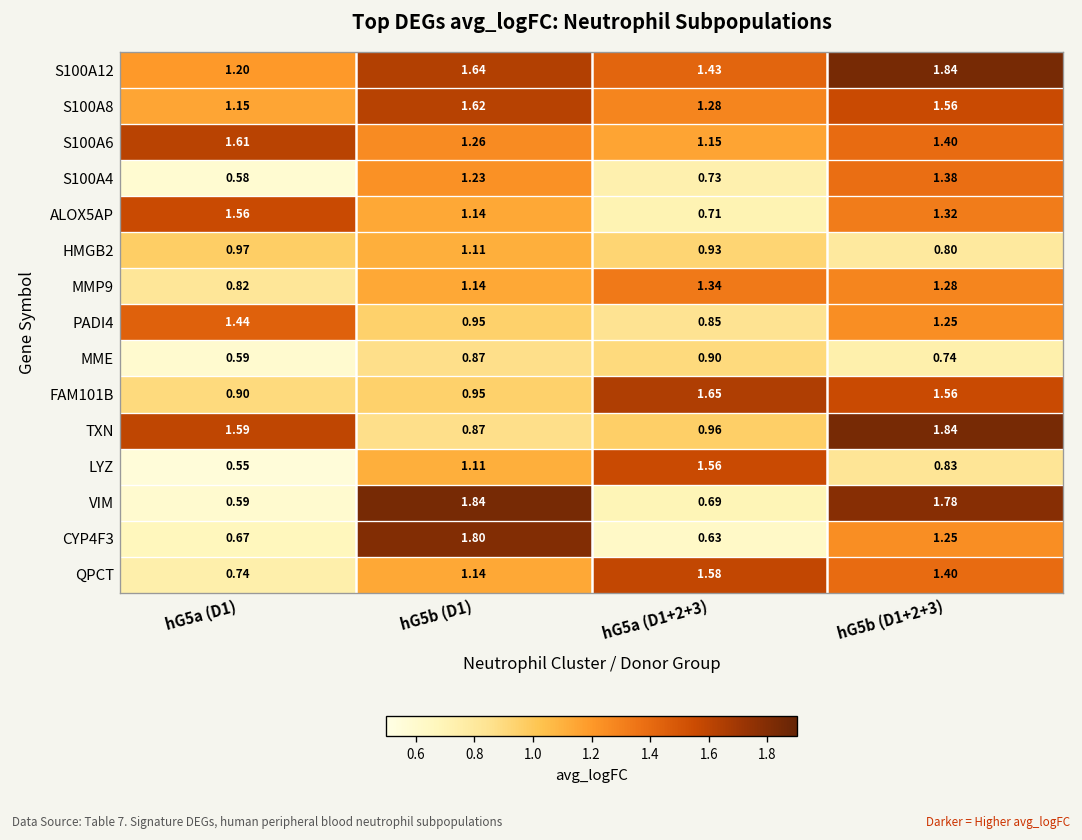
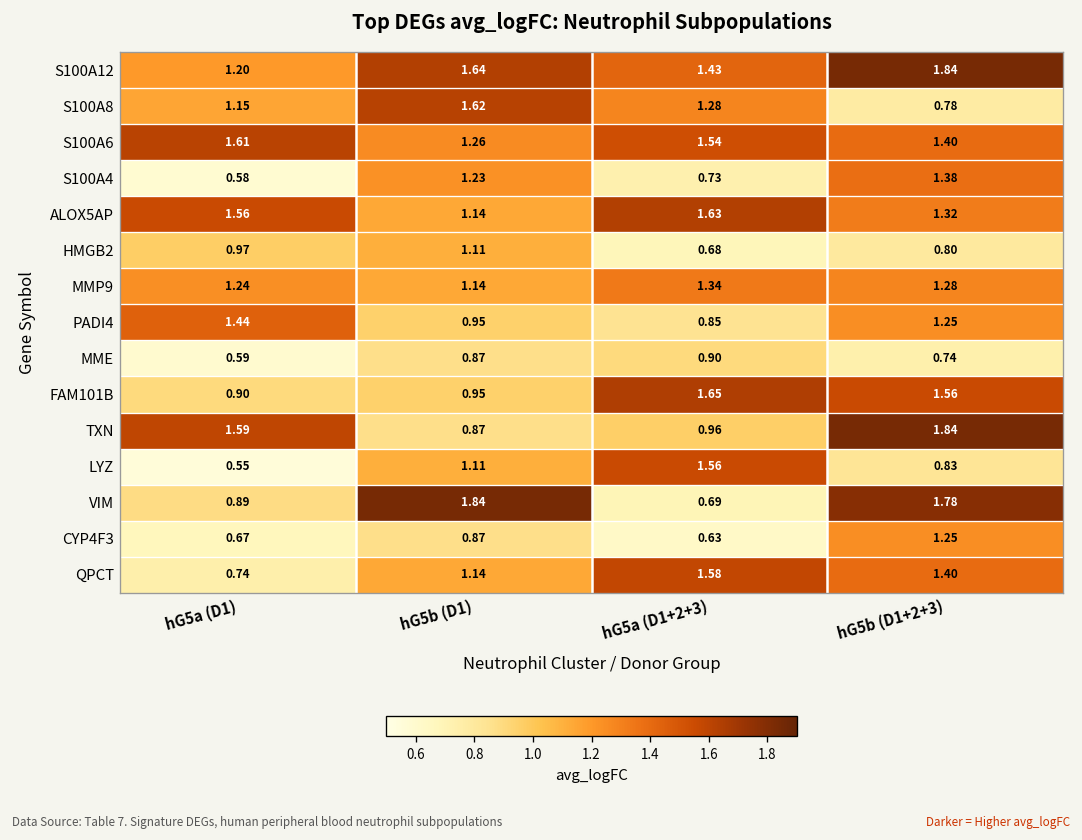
  {
    "S100A12": {
      "hG5a (D1)": 1.20,
      "hG5b (D1)": 1.64,
      "hG5a (D1+2+3)": 1.43,
      "hG5b (D1+2+3)": 1.84
    },
    "S100A8": {
      "hG5a (D1)": 1.15,
      "hG5b (D1)": 1.62,
      "hG5a (D1+2+3)": 1.28,
-     "hG5b (D1+2+3)": 1.56
+     "hG5b (D1+2+3)": 0.78
    },
    "S100A6": {
      "hG5a (D1)": 1.61,
      "hG5b (D1)": 1.26,
-     "hG5a (D1+2+3)": 1.15,
+     "hG5a (D1+2+3)": 1.54,
      "hG5b (D1+2+3)": 1.40
    },
    "S100A4": {
      "hG5a (D1)": 0.58,
      "hG5b (D1)": 1.23,
      "hG5a (D1+2+3)": 0.73,
      "hG5b (D1+2+3)": 1.38
    },
    "ALOX5AP": {
      "hG5a (D1)": 1.56,
      "hG5b (D1)": 1.14,
-     "hG5a (D1+2+3)": 0.71,
+     "hG5a (D1+2+3)": 1.63,
      "hG5b (D1+2+3)": 1.32
    },
    "HMGB2": {
      "hG5a (D1)": 0.97,
      "hG5b (D1)": 1.11,
-     "hG5a (D1+2+3)": 0.93,
+     "hG5a (D1+2+3)": 0.68,
      "hG5b (D1+2+3)": 0.80
    },
    "MMP9": {
-     "hG5a (D1)": 0.82,
+     "hG5a (D1)": 1.24,
      "hG5b (D1)": 1.14,
      "hG5a (D1+2+3)": 1.34,
      "hG5b (D1+2+3)": 1.28
    },
    "PADI4": {
      "hG5a (D1)": 1.44,
      "hG5b (D1)": 0.95,
      "hG5a (D1+2+3)": 0.85,
      "hG5b (D1+2+3)": 1.25
    },
    "MME": {
      "hG5a (D1)": 0.59,
      "hG5b (D1)": 0.87,
      "hG5a (D1+2+3)": 0.90,
      "hG5b (D1+2+3)": 0.74
    },
    "FAM101B": {
      "hG5a (D1)": 0.90,
      "hG5b (D1)": 0.95,
      "hG5a (D1+2+3)": 1.65,
      "hG5b (D1+2+3)": 1.56
    },
    "TXN": {
      "hG5a (D1)": 1.59,
      "hG5b (D1)": 0.87,
      "hG5a (D1+2+3)": 0.96,
      "hG5b (D1+2+3)": 1.84
    },
    "LYZ": {
      "hG5a (D1)": 0.55,
      "hG5b (D1)": 1.11,
      "hG5a (D1+2+3)": 1.56,
      "hG5b (D1+2+3)": 0.83
    },
    "VIM": {
-     "hG5a (D1)": 0.59,
+     "hG5a (D1)": 0.89,
      "hG5b (D1)": 1.84,
      "hG5a (D1+2+3)": 0.69,
      "hG5b (D1+2+3)": 1.78
    },
    "CYP4F3": {
      "hG5a (D1)": 0.67,
-     "hG5b (D1)": 1.80,
+     "hG5b (D1)": 0.87,
      "hG5a (D1+2+3)": 0.63,
      "hG5b (D1+2+3)": 1.25
    },
    "QPCT": {
      "hG5a (D1)": 0.74,
      "hG5b (D1)": 1.14,
      "hG5a (D1+2+3)": 1.58,
      "hG5b (D1+2+3)": 1.40
    }
  }
